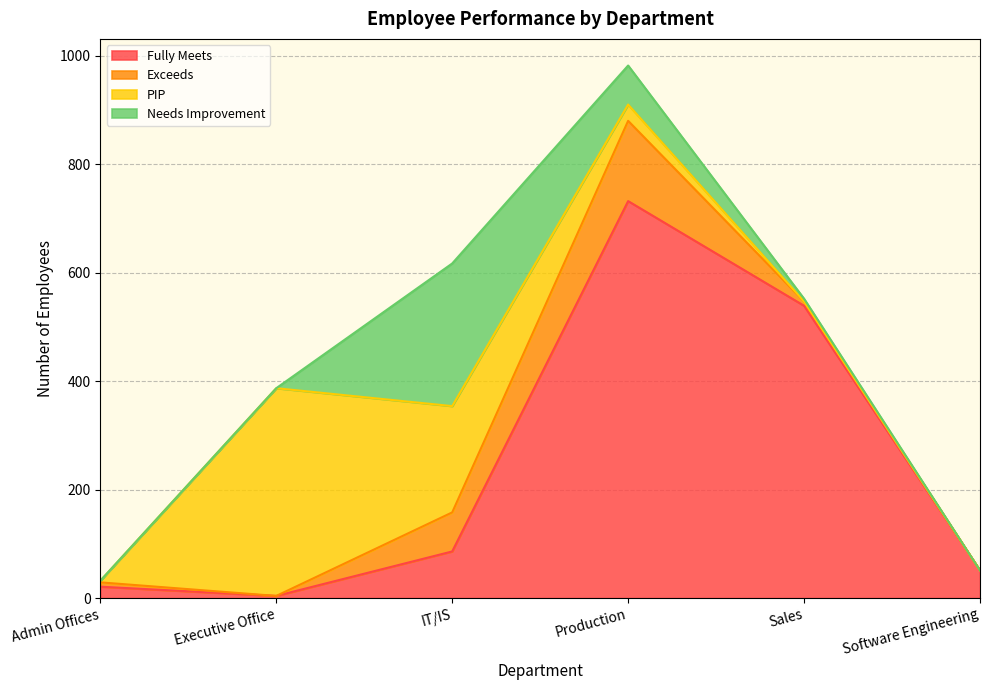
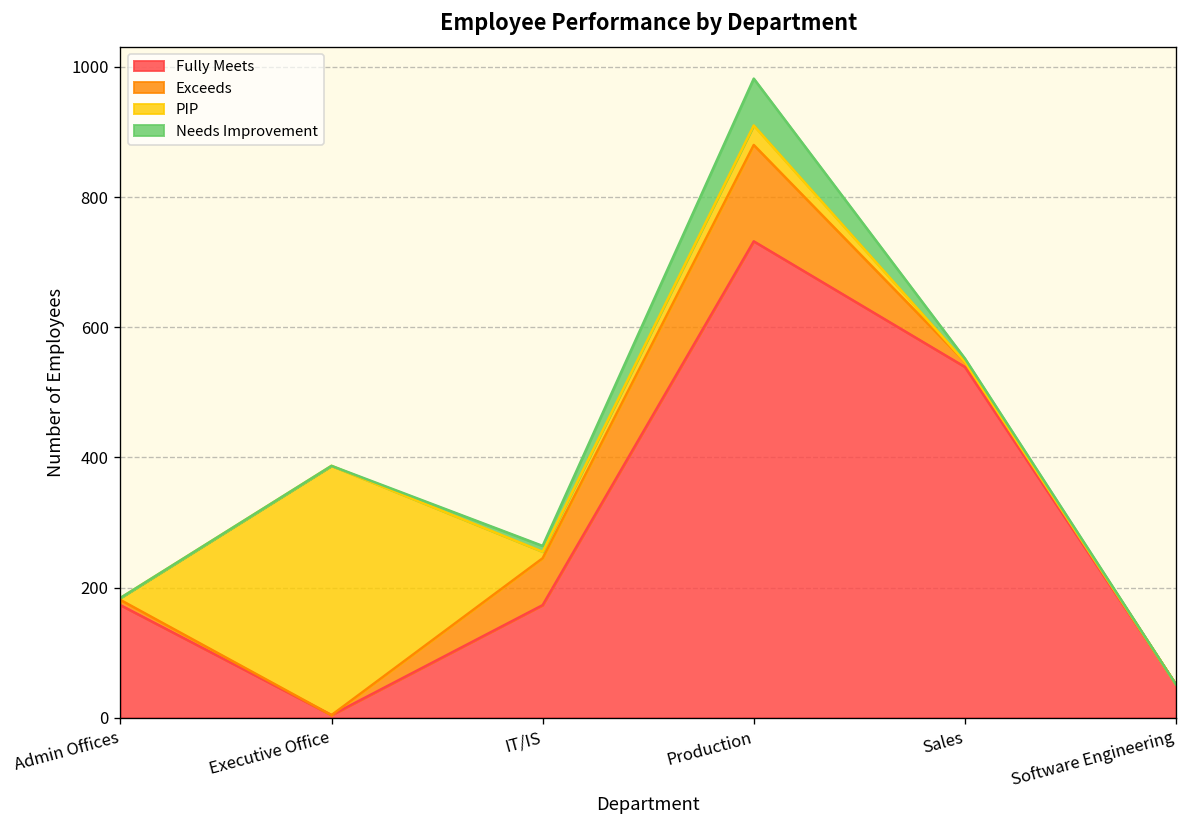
  {
    "Fully Meets": {
-     "Admin Offices": 20,
-     "IT/IS": 90,
+     "Admin Offices": 170,
+     "IT/IS": 170,
      "Production": 730,
      "Sales": 540
    },
    "Exceeds": {
      "IT/IS": 70,
      "Production": 150
    },
    "PIP": {
-     "IT/IS": 200,
+     "IT/IS": 10,
      "Production": 30
    },
    "Needs Improvement": {
-     "IT/IS": 260,
+     "IT/IS": 10,
      "Production": 70,
      "Sales": 10
    }
  }
